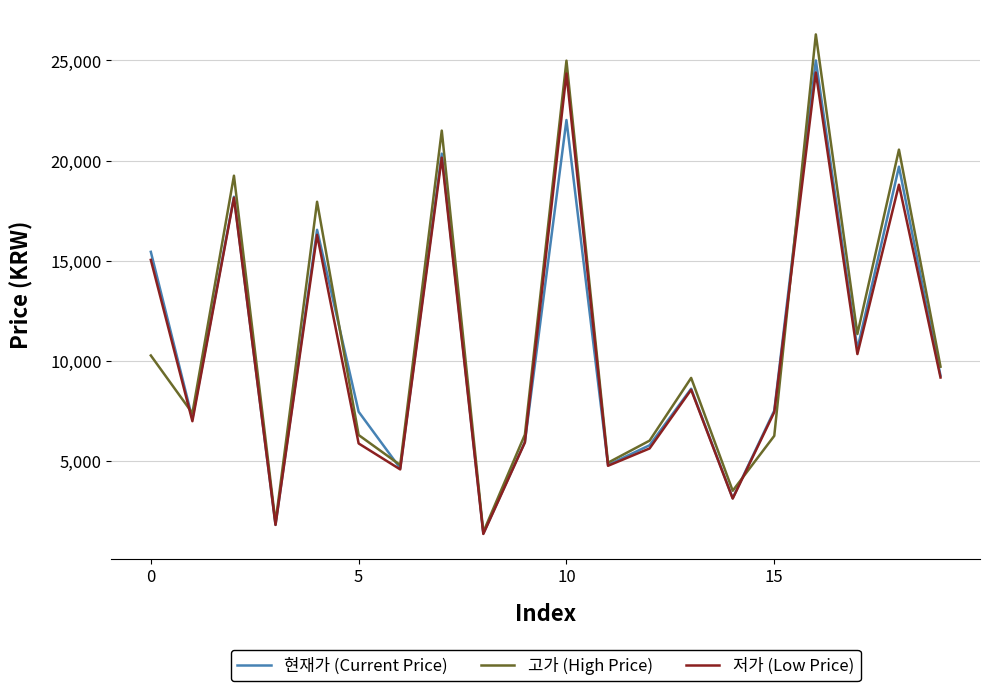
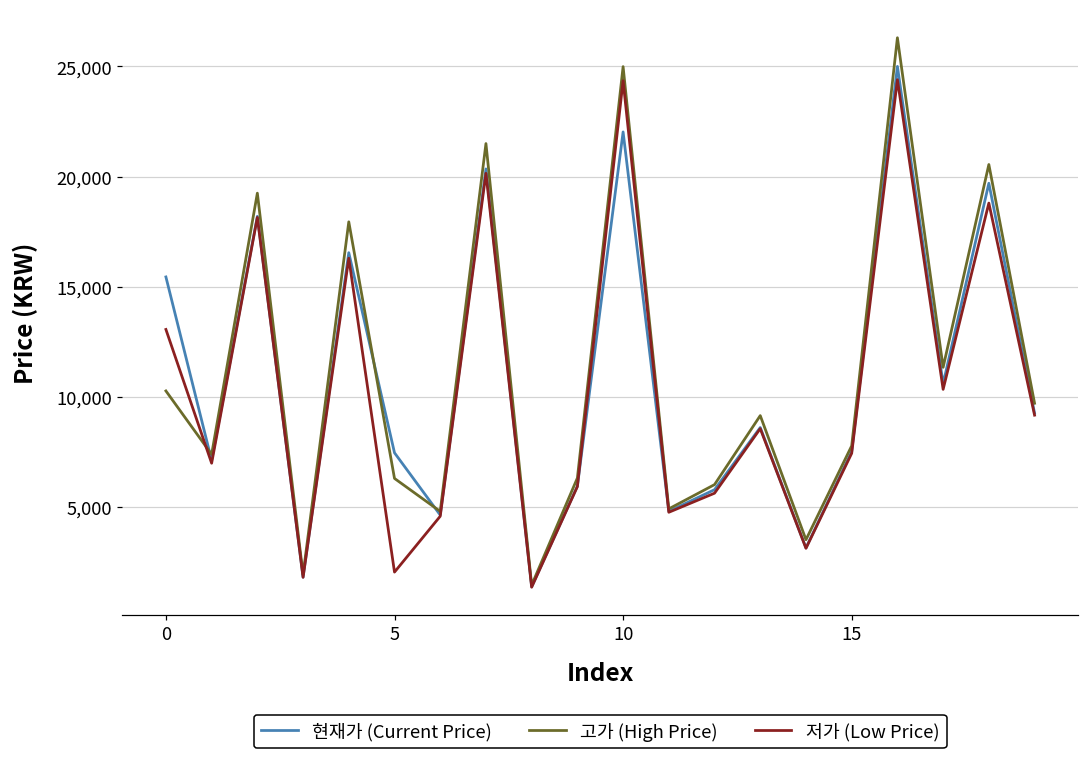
  {
    "현재가 (Current Price)": {
      "0": "15,500",
      "5": "7,500",
      "10": "22,000"
    },
    "고가 (High Price)": {
      "0": "10,300",
      "5": "6,300",
      "10": "25,000",
-     "15": "6,300"
+     "15": "7,800"
    },
    "저가 (Low Price)": {
-     "0": "15,100",
-     "5": "5,900",
+     "0": "13,100",
+     "5": "2,100",
      "10": "24,400"
    }
  }
